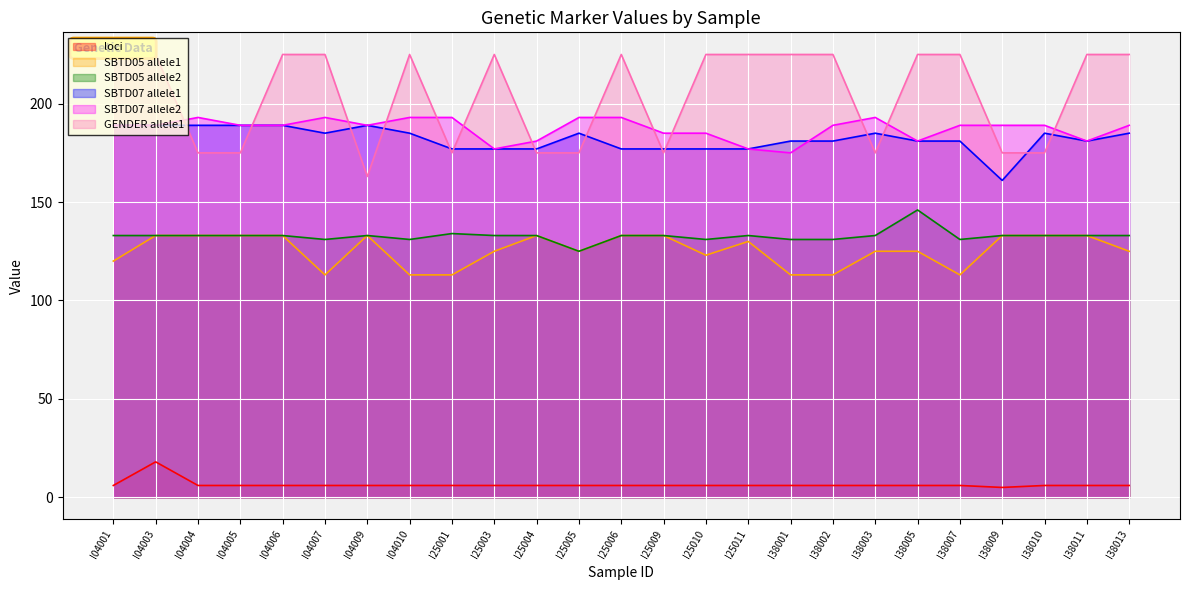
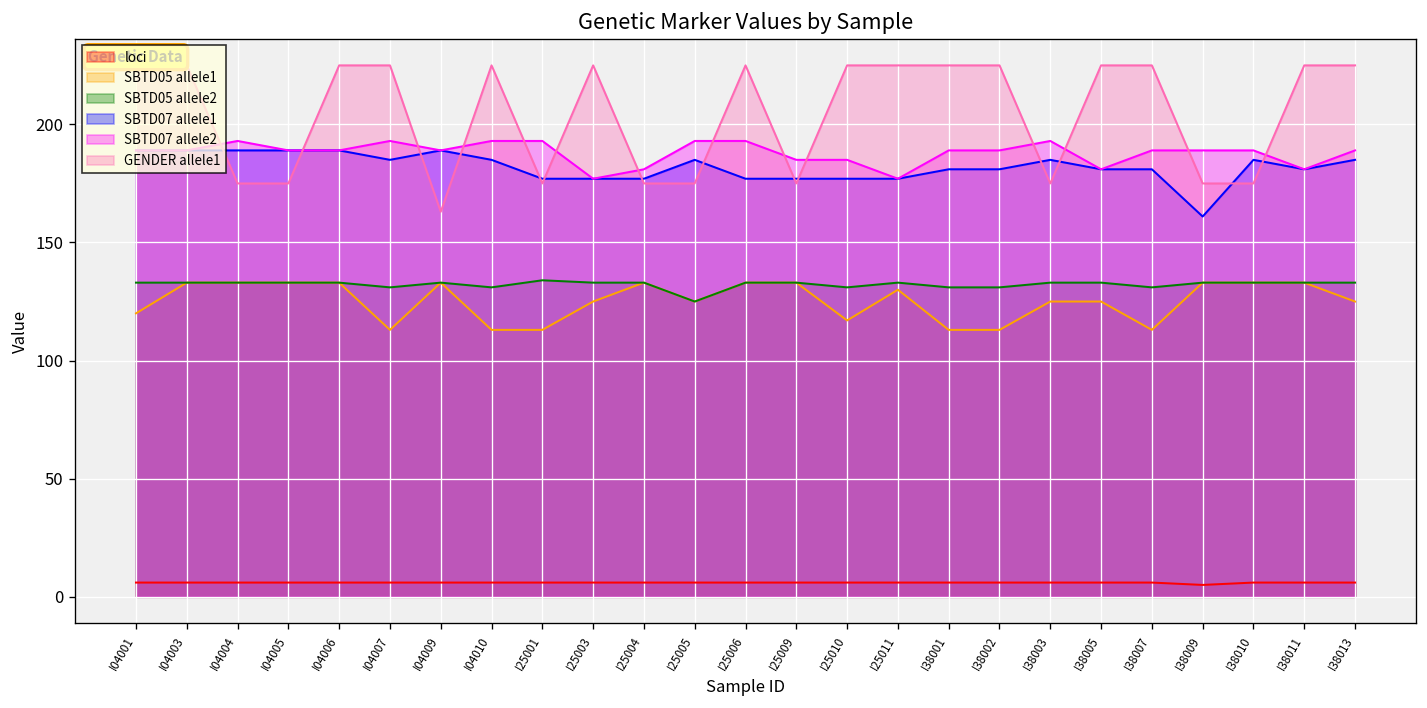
  {
    "loci": {
      "I04001": 6,
-     "I04003": 18,
+     "I04003": 6,
      "I04004": 6,
      "I04005": 6,
      "I04006": 6,
      "I04007": 6,
      "I04009": 6,
      "I04010": 6,
      "I25001": 6,
      "I25003": 6,
      "I25004": 6,
      "I25005": 6,
      "I25006": 6,
      "I25009": 6,
      "I25010": 6,
      "I25011": 6,
      "I38001": 6,
      "I38002": 6,
      "I38003": 6,
      "I38005": 6,
      "I38007": 6,
      "I38009": 5,
      "I38010": 6,
      "I38011": 6,
      "I38013": 6
    },
    "SBTD05 allele1": {
      "I04001": 120,
      "I04007": 113,
      "I04010": 113,
      "I25001": 113,
      "I25003": 125,
-     "I25010": 123,
+     "I25010": 117,
      "I25011": 130,
      "I38001": 113,
      "I38002": 113,
      "I38003": 125,
      "I38005": 125,
      "I38007": 113,
      "I38013": 125
    },
    "SBTD05 allele2": {
      "I04001": 133,
      "I04007": 131,
      "I04010": 131,
      "I25001": 134,
      "I25003": 133,
      "I25010": 131,
      "I25011": 133,
      "I38001": 131,
      "I38002": 131,
      "I38003": 133,
-     "I38005": 146,
+     "I38005": 133,
      "I38007": 131,
      "I38013": 133
    },
    "SBTD07 allele1": {
      "I04004": 189,
      "I04007": 185,
      "I04010": 185,
      "I25001": 177,
      "I25004": 177,
      "I25005": 185,
      "I25006": 177,
      "I25009": 177,
      "I25010": 177,
      "I38001": 181,
      "I38002": 181,
      "I38003": 185,
      "I38007": 181,
      "I38009": 161,
      "I38010": 185,
      "I38013": 185
    },
    "SBTD07 allele2": {
      "I04004": 193,
      "I04007": 193,
      "I04010": 193,
      "I25001": 193,
      "I25004": 181,
      "I25005": 193,
      "I25006": 193,
      "I25009": 185,
      "I25010": 185,
-     "I38001": 175,
+     "I38001": 189,
      "I38002": 189,
      "I38003": 193,
      "I38007": 189,
      "I38009": 189,
      "I38010": 189,
      "I38013": 189
    },
    "GENDER allele1": {
      "I04004": 175,
      "I04005": 175,
      "I04006": 225,
      "I04007": 225,
      "I04009": 163,
      "I04010": 225,
      "I25001": 175,
      "I25003": 225,
      "I25004": 175,
      "I25005": 175,
      "I25006": 225,
      "I25009": 175,
      "I25010": 225,
      "I25011": 225,
      "I38001": 225,
      "I38002": 225,
      "I38003": 175,
      "I38005": 225,
      "I38007": 225,
      "I38009": 175,
      "I38010": 175,
      "I38011": 225,
      "I38013": 225
    }
  }
